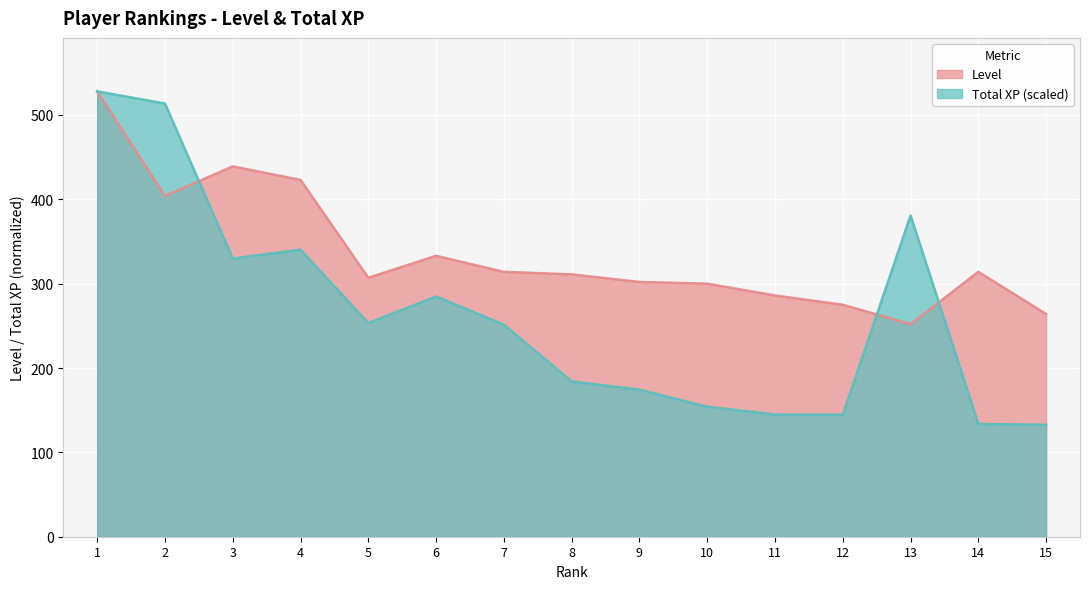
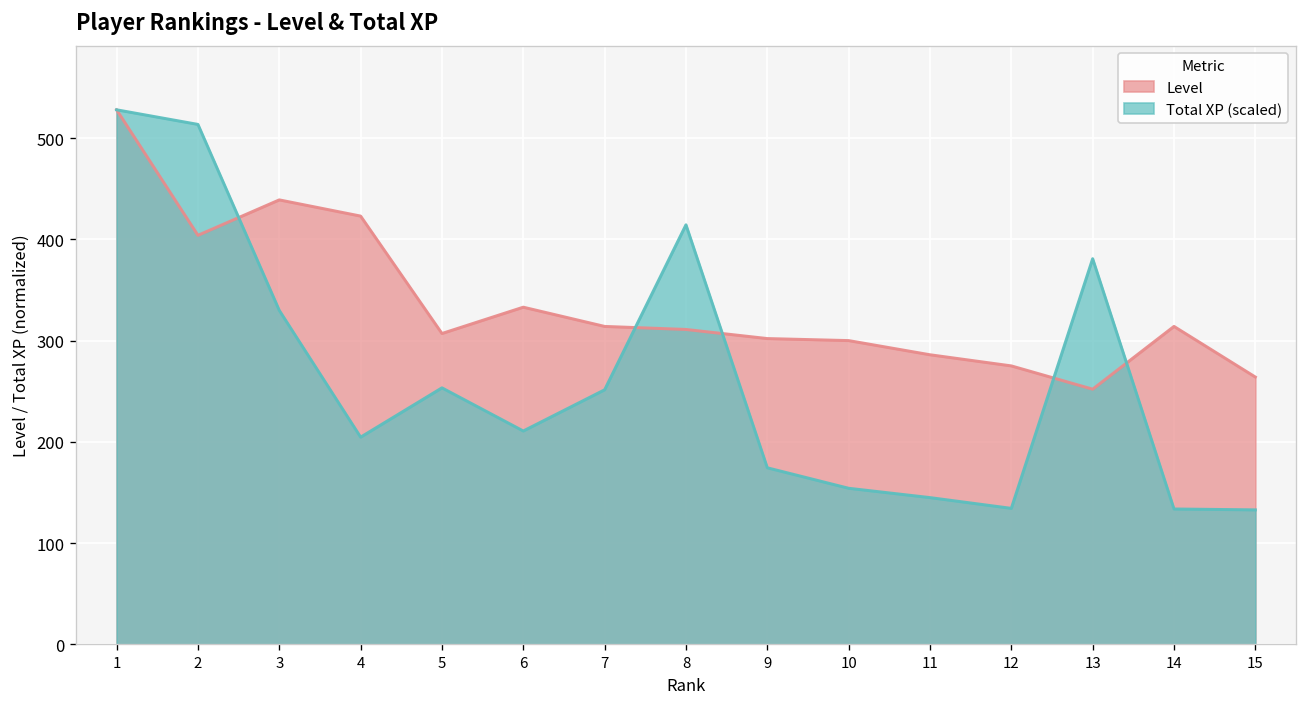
  {
    "Level": {
      "2": 400,
      "3": 440,
      "4": 420,
      "5": 310,
      "6": 330,
      "7": 310,
      "8": 310,
      "9": 300,
      "10": 300,
      "11": 290,
      "12": 280,
      "13": 250,
      "14": 310,
      "15": 260
    },
    "Total XP (scaled)": {
      "2": 510,
      "3": 330,
-     "4": 340,
+     "4": 200,
      "5": 250,
-     "6": 280,
+     "6": 210,
      "7": 250,
-     "8": 180,
+     "8": 410,
      "9": 170,
      "10": 150,
      "11": 140,
-     "12": 140,
+     "12": 130,
      "13": 380,
      "14": 130,
      "15": 130
    }
  }
